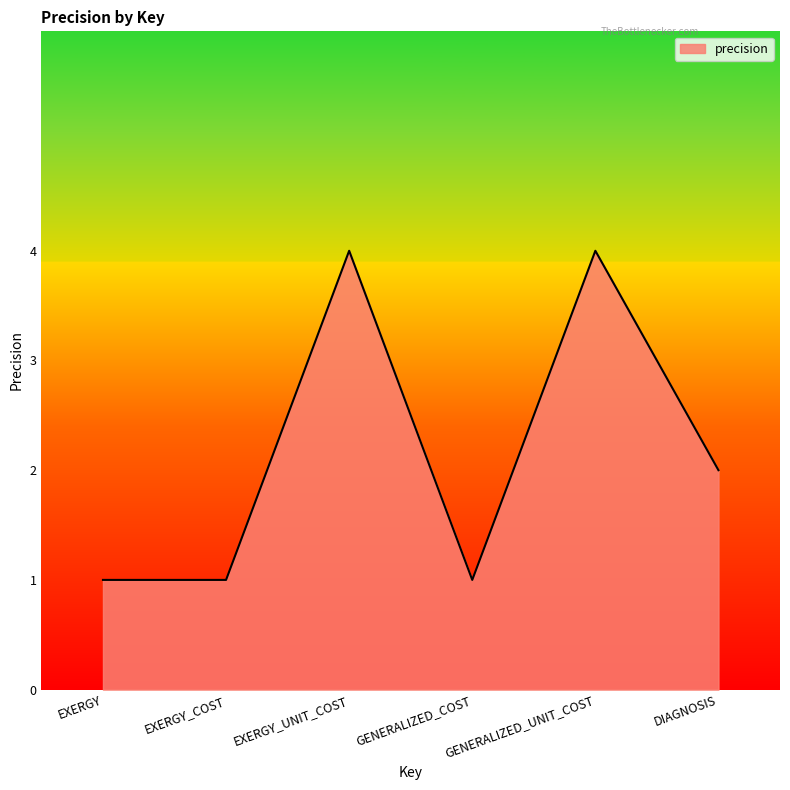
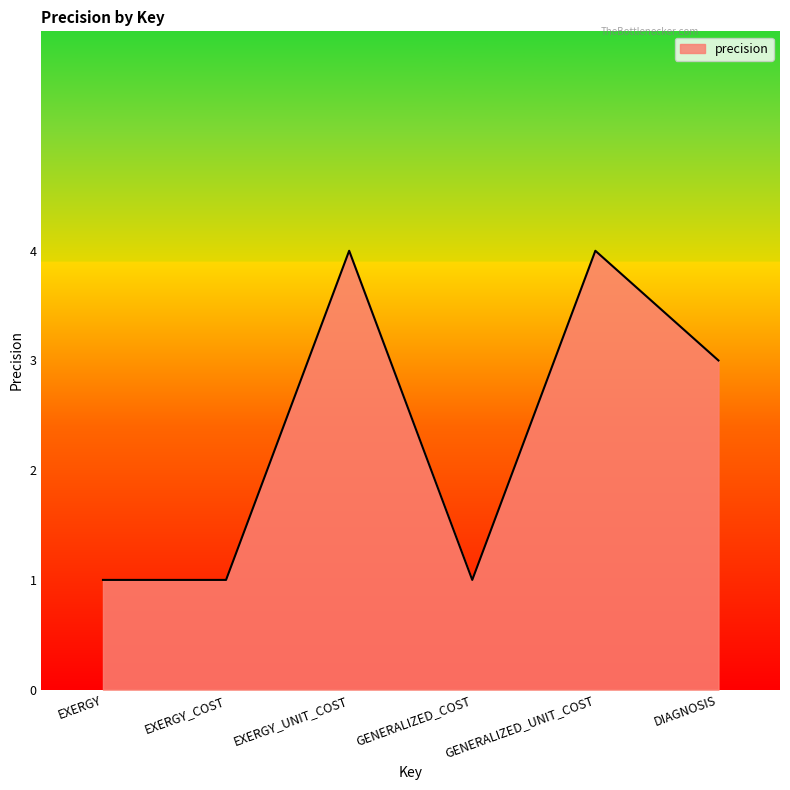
  {
    "EXERGY": 1,
    "EXERGY_COST": 1,
    "EXERGY_UNIT_COST": 4,
    "GENERALIZED_COST": 1,
    "GENERALIZED_UNIT_COST": 4,
-   "DIAGNOSIS": 2
+   "DIAGNOSIS": 3
  }
